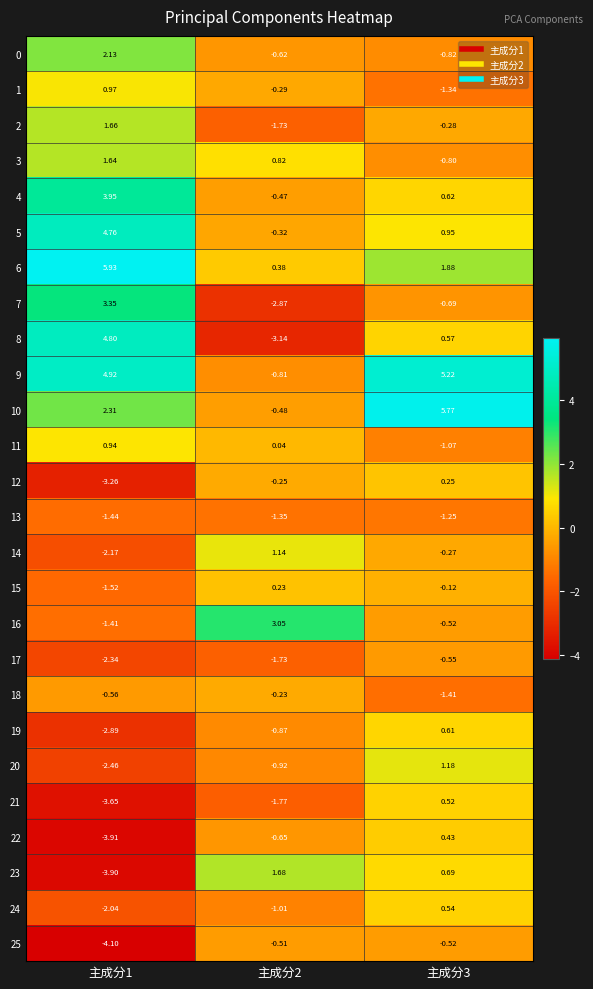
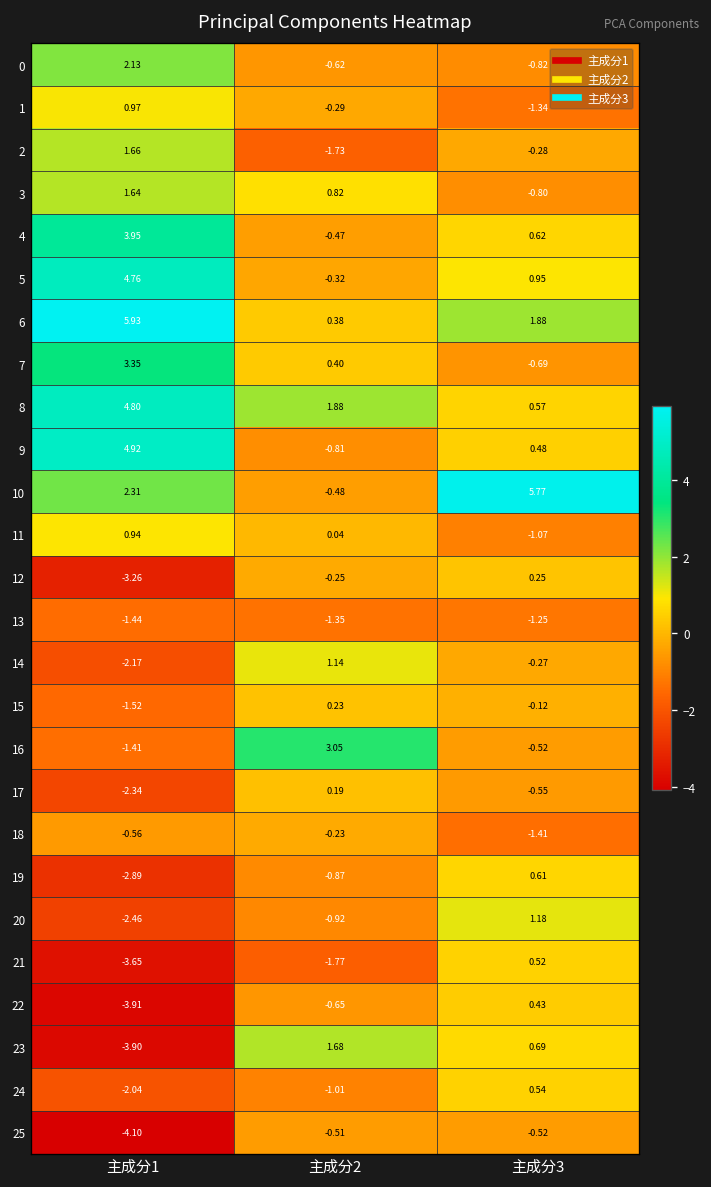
  {
    "0": {
      "主成分1": 2.13,
      "主成分2": -0.62,
      "主成分3": -0.82
    },
    "1": {
      "主成分1": 0.97,
      "主成分2": -0.29,
      "主成分3": -1.34
    },
    "2": {
      "主成分1": 1.66,
      "主成分2": -1.73,
      "主成分3": -0.28
    },
    "3": {
      "主成分1": 1.64,
      "主成分2": 0.82,
      "主成分3": -0.80
    },
    "4": {
      "主成分1": 3.95,
      "主成分2": -0.47,
      "主成分3": 0.62
    },
    "5": {
      "主成分1": 4.76,
      "主成分2": -0.32,
      "主成分3": 0.95
    },
    "6": {
      "主成分1": 5.93,
      "主成分2": 0.38,
      "主成分3": 1.88
    },
    "7": {
      "主成分1": 3.35,
-     "主成分2": -2.87,
+     "主成分2": 0.40,
      "主成分3": -0.69
    },
    "8": {
      "主成分1": 4.80,
-     "主成分2": -3.14,
+     "主成分2": 1.88,
      "主成分3": 0.57
    },
    "9": {
      "主成分1": 4.92,
      "主成分2": -0.81,
-     "主成分3": 5.22
+     "主成分3": 0.48
    },
    "10": {
      "主成分1": 2.31,
      "主成分2": -0.48,
      "主成分3": 5.77
    },
    "11": {
      "主成分1": 0.94,
      "主成分2": 0.04,
      "主成分3": -1.07
    },
    "12": {
      "主成分1": -3.26,
      "主成分2": -0.25,
      "主成分3": 0.25
    },
    "13": {
      "主成分1": -1.44,
      "主成分2": -1.35,
      "主成分3": -1.25
    },
    "14": {
      "主成分1": -2.17,
      "主成分2": 1.14,
      "主成分3": -0.27
    },
    "15": {
      "主成分1": -1.52,
      "主成分2": 0.23,
      "主成分3": -0.12
    },
    "16": {
      "主成分1": -1.41,
      "主成分2": 3.05,
      "主成分3": -0.52
    },
    "17": {
      "主成分1": -2.34,
-     "主成分2": -1.73,
+     "主成分2": 0.19,
      "主成分3": -0.55
    },
    "18": {
      "主成分1": -0.56,
      "主成分2": -0.23,
      "主成分3": -1.41
    },
    "19": {
      "主成分1": -2.89,
      "主成分2": -0.87,
      "主成分3": 0.61
    },
    "20": {
      "主成分1": -2.46,
      "主成分2": -0.92,
      "主成分3": 1.18
    },
    "21": {
      "主成分1": -3.65,
      "主成分2": -1.77,
      "主成分3": 0.52
    },
    "22": {
      "主成分1": -3.91,
      "主成分2": -0.65,
      "主成分3": 0.43
    },
    "23": {
      "主成分1": -3.90,
      "主成分2": 1.68,
      "主成分3": 0.69
    },
    "24": {
      "主成分1": -2.04,
      "主成分2": -1.01,
      "主成分3": 0.54
    },
    "25": {
      "主成分1": -4.10,
      "主成分2": -0.51,
      "主成分3": -0.52
    }
  }
